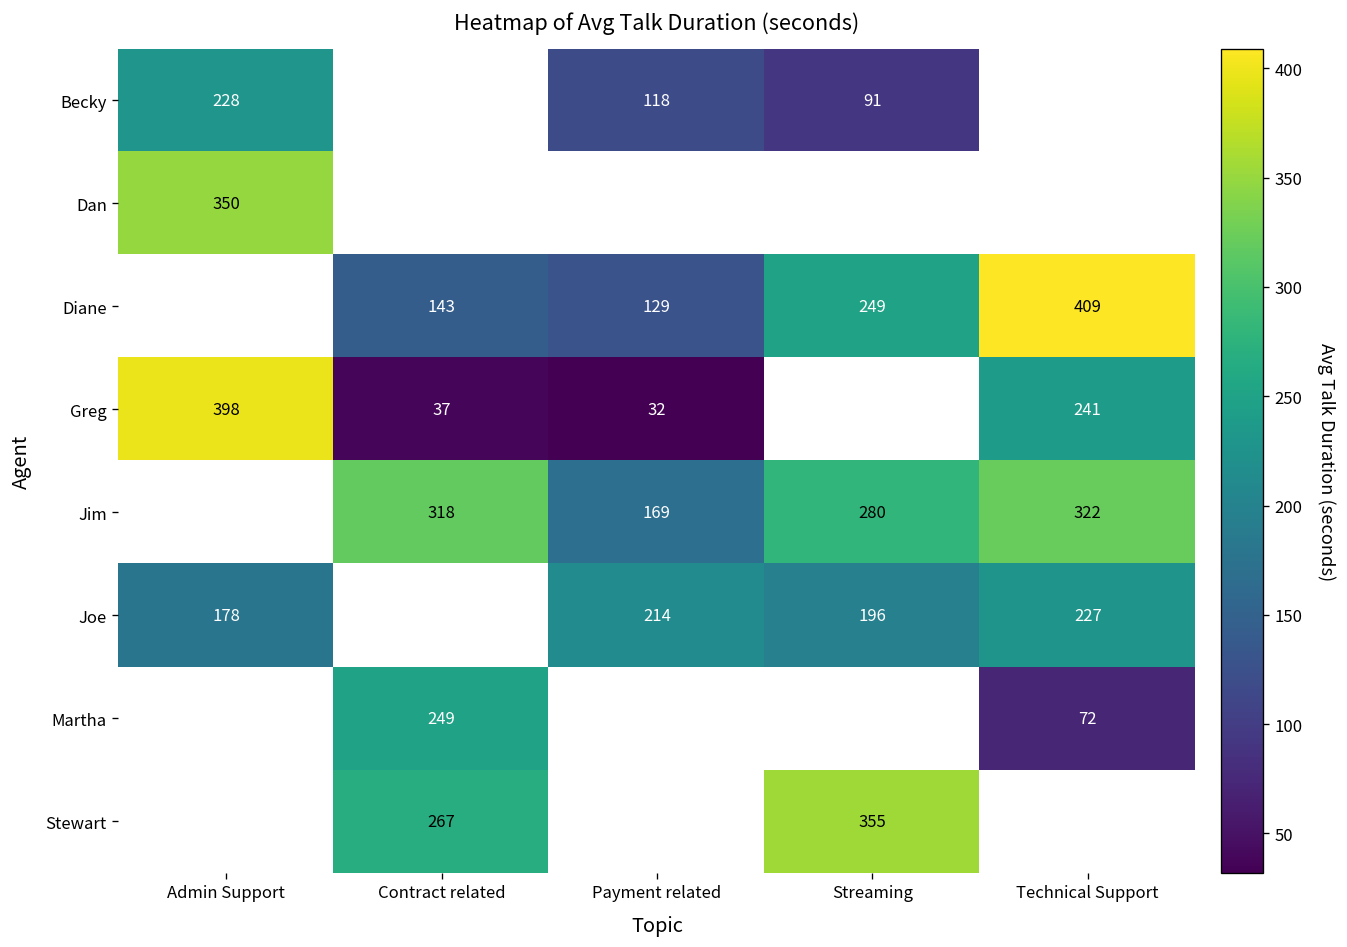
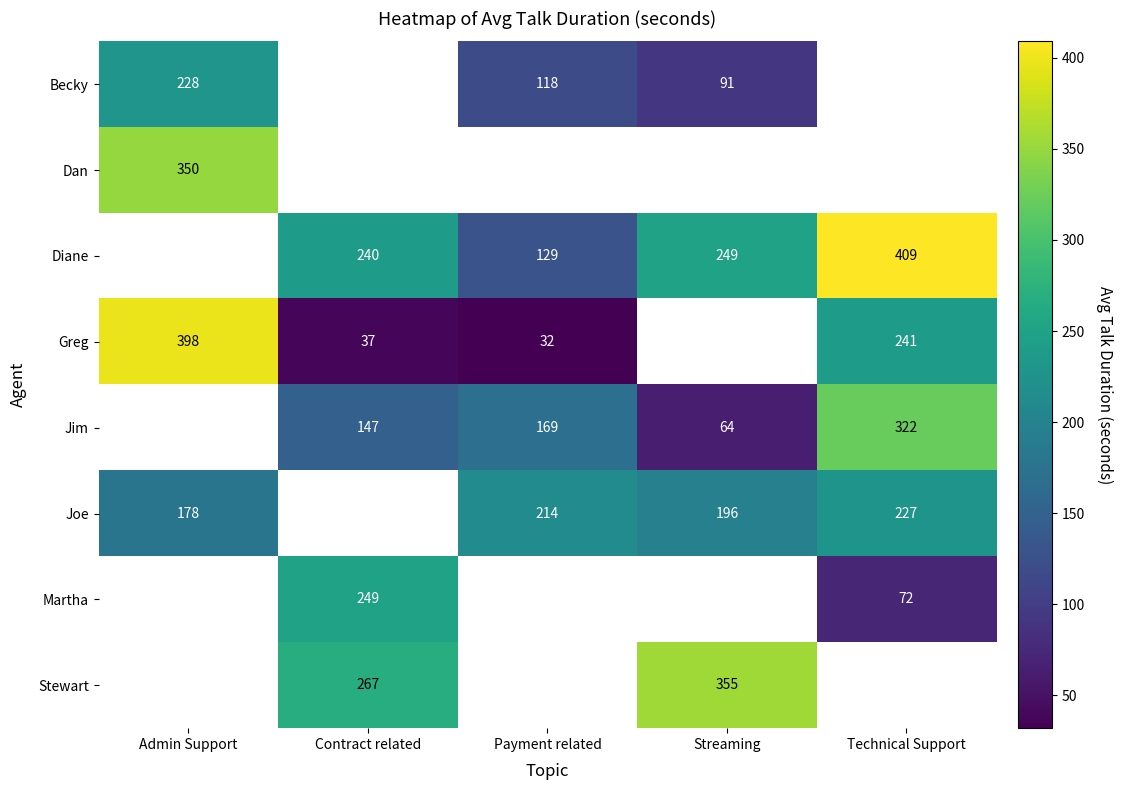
  {
    "Becky": {
      "Admin Support": 228,
      "Payment related": 118,
      "Streaming": 91
    },
    "Dan": {
      "Admin Support": 350
    },
    "Diane": {
-     "Contract related": 143,
+     "Contract related": 240,
      "Payment related": 129,
      "Streaming": 249,
      "Technical Support": 409
    },
    "Greg": {
      "Admin Support": 398,
      "Contract related": 37,
      "Payment related": 32,
      "Technical Support": 241
    },
    "Jim": {
-     "Contract related": 318,
+     "Contract related": 147,
      "Payment related": 169,
-     "Streaming": 280,
+     "Streaming": 64,
      "Technical Support": 322
    },
    "Joe": {
      "Admin Support": 178,
      "Payment related": 214,
      "Streaming": 196,
      "Technical Support": 227
    },
    "Martha": {
      "Contract related": 249,
      "Technical Support": 72
    },
    "Stewart": {
      "Contract related": 267,
      "Streaming": 355
    }
  }
